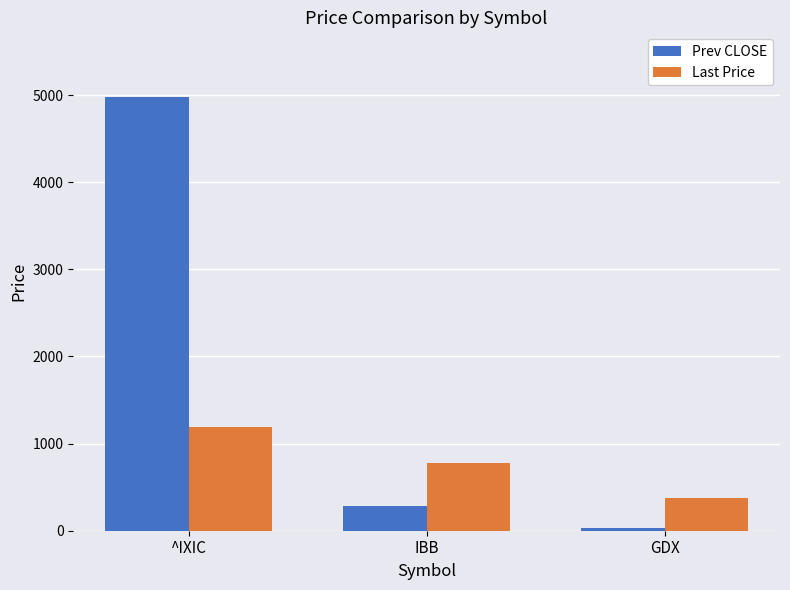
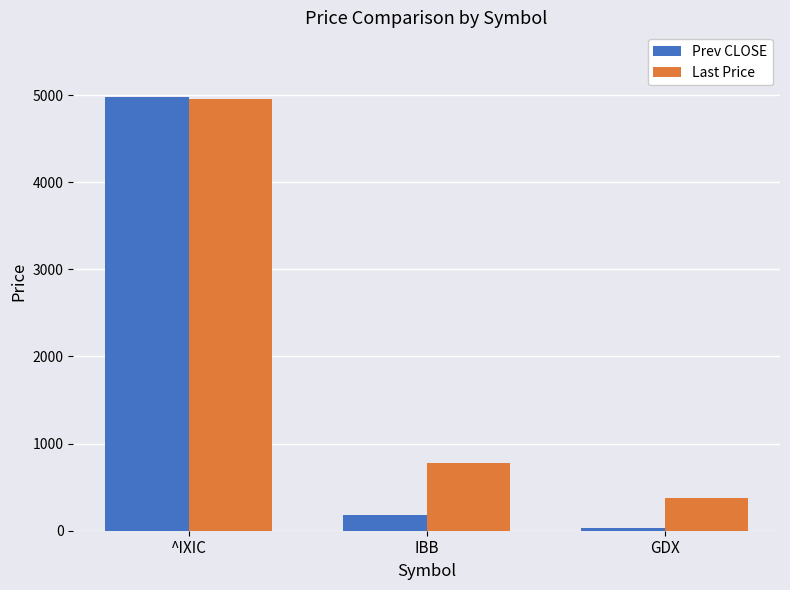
  {
    "Prev CLOSE": {
      "^IXIC": 5000,
-     "IBB": 300
+     "IBB": 200
    },
    "Last Price": {
-     "^IXIC": 1200,
+     "^IXIC": 5000,
      "IBB": 800,
      "GDX": 400
    }
  }
